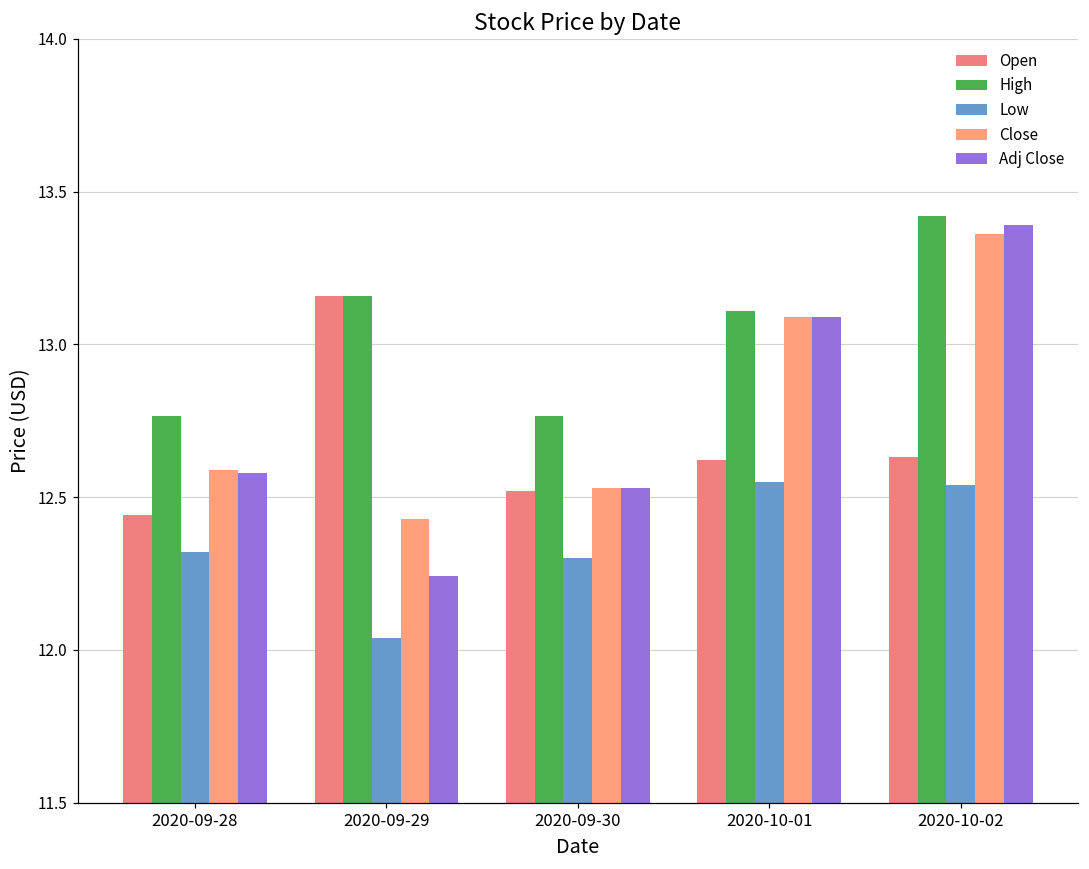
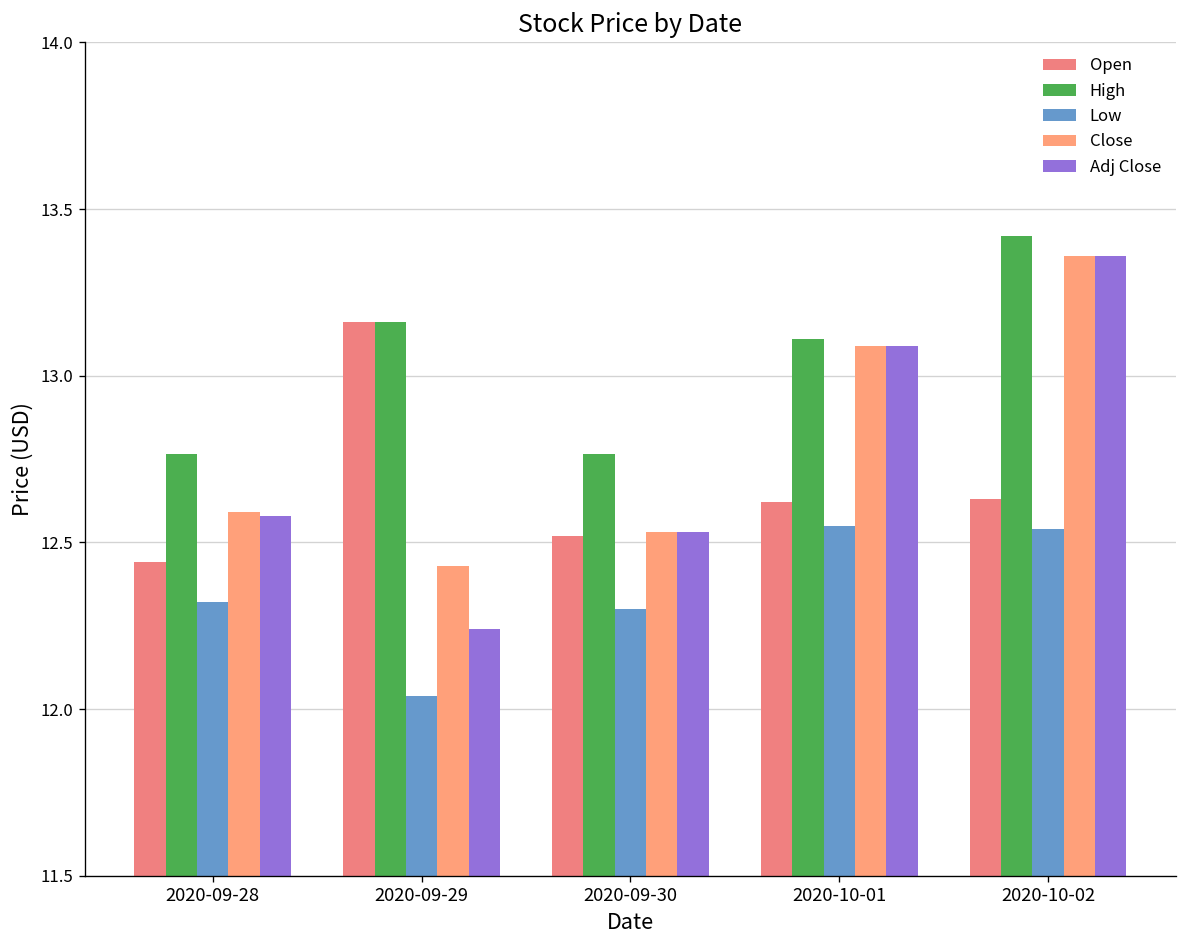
  {
    "High": {
      "2020-09-28": 12.77,
      "2020-09-29": 13.16,
      "2020-09-30": 12.77,
      "2020-10-01": 13.11,
      "2020-10-02": 13.42
    },
    "Low": {
      "2020-09-28": 12.32,
      "2020-09-29": 12.04,
      "2020-09-30": 12.30,
      "2020-10-01": 12.55,
      "2020-10-02": 12.54
    },
    "Adj Close": {
      "2020-09-28": 12.58,
      "2020-09-29": 12.24,
      "2020-09-30": 12.53,
      "2020-10-01": 13.09,
-     "2020-10-02": 13.39
+     "2020-10-02": 13.36
    }
  }
